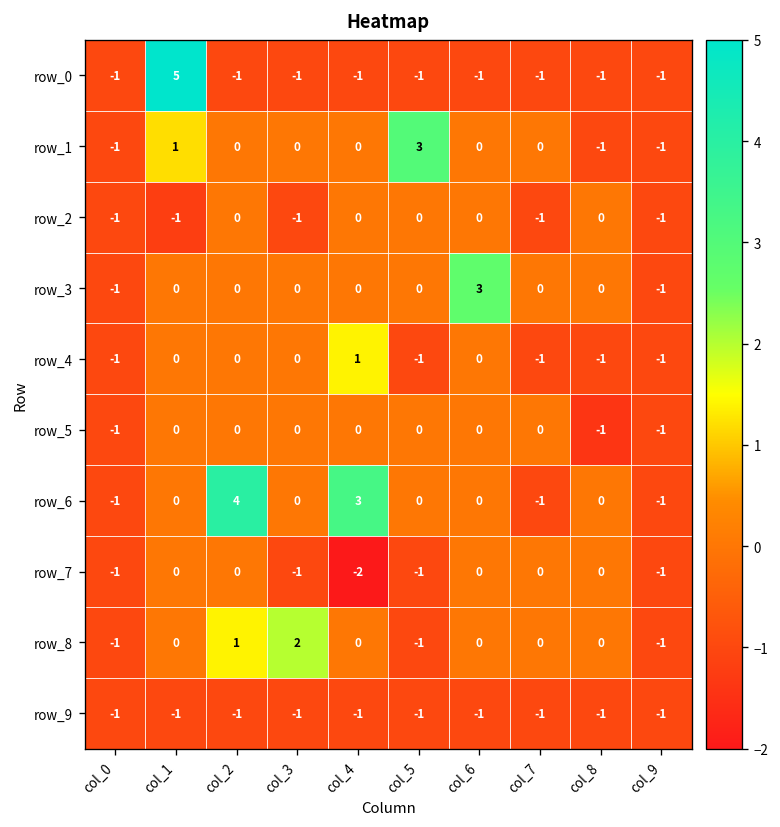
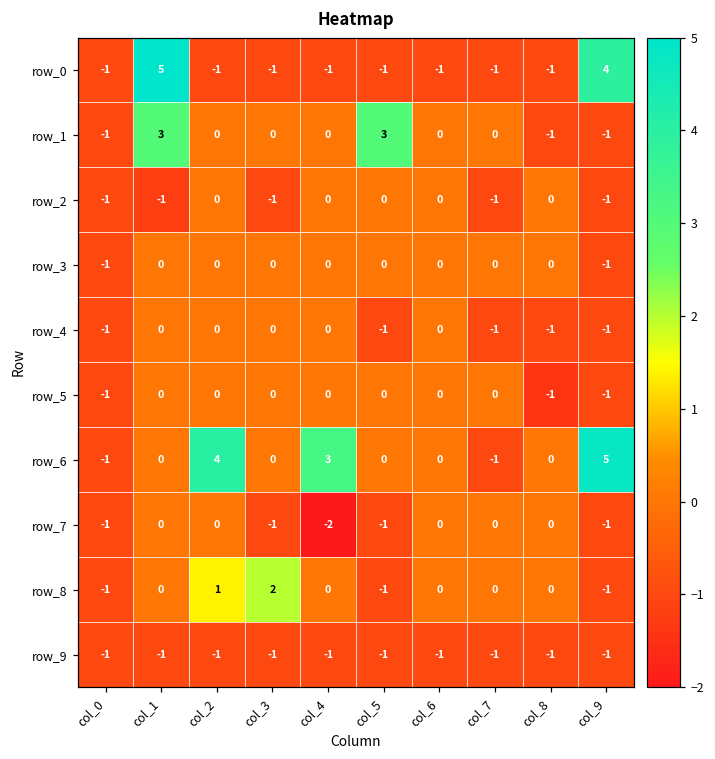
  {
    "row_0": {
      "col_0": -1,
      "col_1": 5,
      "col_2": -1,
      "col_3": -1,
      "col_4": -1,
      "col_5": -1,
      "col_6": -1,
      "col_7": -1,
      "col_8": -1,
-     "col_9": -1
+     "col_9": 4
    },
    "row_1": {
      "col_0": -1,
-     "col_1": 1,
+     "col_1": 3,
      "col_2": 0,
      "col_3": 0,
      "col_4": 0,
      "col_5": 3,
      "col_6": 0,
      "col_7": 0,
      "col_8": -1,
      "col_9": -1
    },
    "row_2": {
      "col_0": -1,
      "col_1": -1,
      "col_2": 0,
      "col_3": -1,
      "col_4": 0,
      "col_5": 0,
      "col_6": 0,
      "col_7": -1,
      "col_8": 0,
      "col_9": -1
    },
    "row_3": {
      "col_0": -1,
      "col_1": 0,
      "col_2": 0,
      "col_3": 0,
      "col_4": 0,
      "col_5": 0,
-     "col_6": 3,
+     "col_6": 0,
      "col_7": 0,
      "col_8": 0,
      "col_9": -1
    },
    "row_4": {
      "col_0": -1,
      "col_1": 0,
      "col_2": 0,
      "col_3": 0,
-     "col_4": 1,
+     "col_4": 0,
      "col_5": -1,
      "col_6": 0,
      "col_7": -1,
      "col_8": -1,
      "col_9": -1
    },
    "row_5": {
      "col_0": -1,
      "col_1": 0,
      "col_2": 0,
      "col_3": 0,
      "col_4": 0,
      "col_5": 0,
      "col_6": 0,
      "col_7": 0,
      "col_8": -1,
      "col_9": -1
    },
    "row_6": {
      "col_0": -1,
      "col_1": 0,
      "col_2": 4,
      "col_3": 0,
      "col_4": 3,
      "col_5": 0,
      "col_6": 0,
      "col_7": -1,
      "col_8": 0,
-     "col_9": -1
+     "col_9": 5
    },
    "row_7": {
      "col_0": -1,
      "col_1": 0,
      "col_2": 0,
      "col_3": -1,
      "col_4": -2,
      "col_5": -1,
      "col_6": 0,
      "col_7": 0,
      "col_8": 0,
      "col_9": -1
    },
    "row_8": {
      "col_0": -1,
      "col_1": 0,
      "col_2": 1,
      "col_3": 2,
      "col_4": 0,
      "col_5": -1,
      "col_6": 0,
      "col_7": 0,
      "col_8": 0,
      "col_9": -1
    },
    "row_9": {
      "col_0": -1,
      "col_1": -1,
      "col_2": -1,
      "col_3": -1,
      "col_4": -1,
      "col_5": -1,
      "col_6": -1,
      "col_7": -1,
      "col_8": -1,
      "col_9": -1
    }
  }
